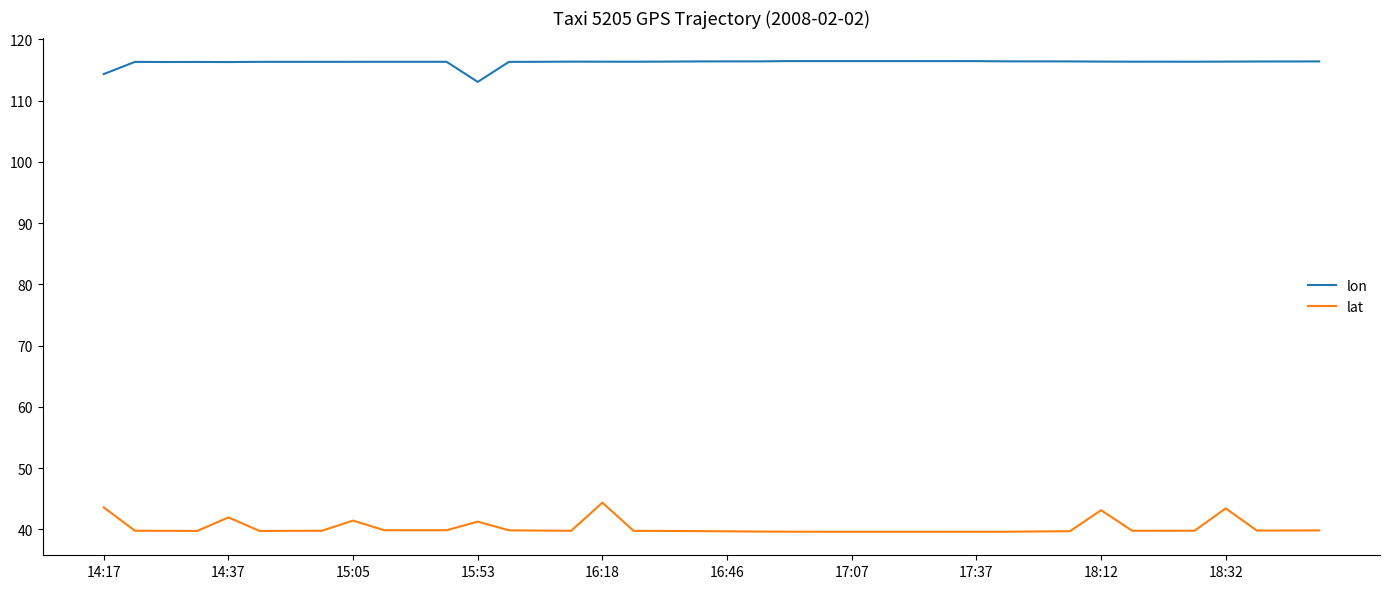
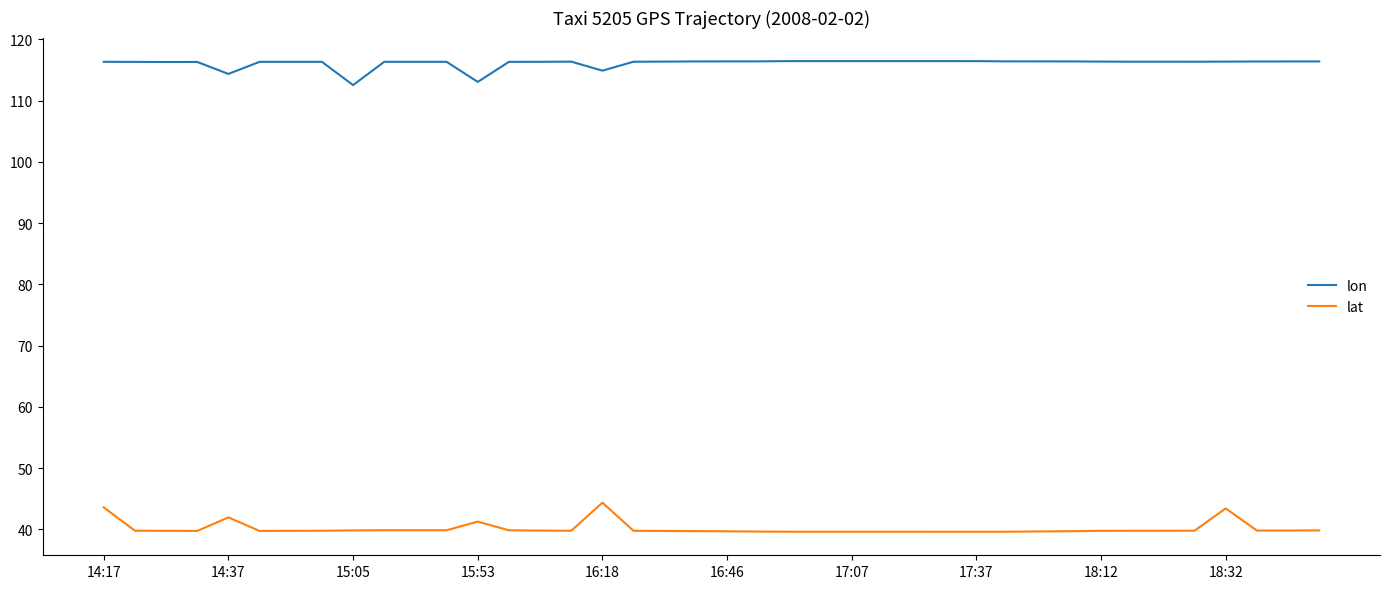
  {
    "lon": {
-     "14:17": 114,
-     "14:37": 116,
-     "15:05": 116,
+     "14:17": 116,
+     "14:37": 114,
+     "15:05": 113,
      "15:53": 113,
-     "16:18": 116,
+     "16:18": 115,
      "16:46": 116,
      "17:07": 116,
      "17:37": 116,
      "18:12": 116,
      "18:32": 116
    },
    "lat": {
      "14:17": 44,
      "14:37": 42,
-     "15:05": 41,
+     "15:05": 40,
      "15:53": 41,
      "16:18": 44,
      "16:46": 40,
      "17:07": 40,
      "17:37": 40,
-     "18:12": 43,
+     "18:12": 40,
      "18:32": 43
    }
  }
